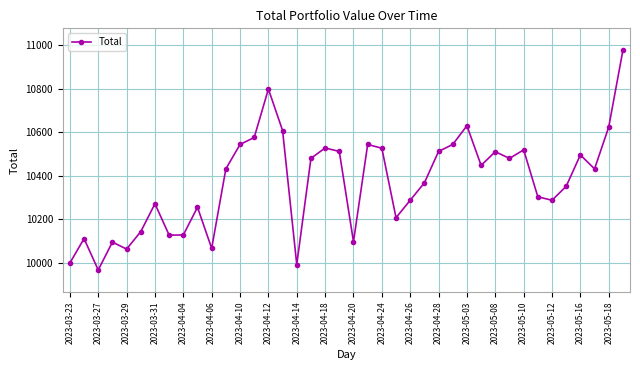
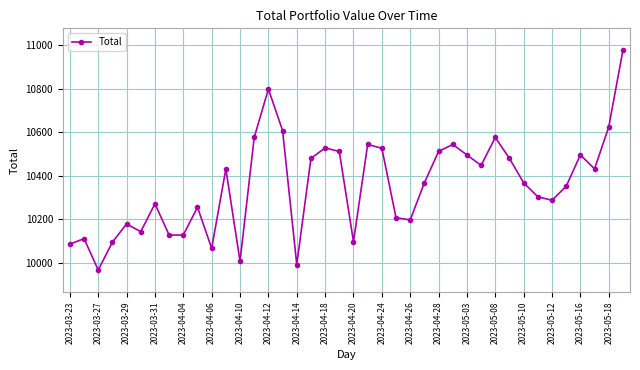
  {
-   "2023-03-23": 10000,
+   "2023-03-23": 10090,
    "2023-03-27": 9970,
-   "2023-03-29": 10060,
+   "2023-03-29": 10180,
    "2023-03-31": 10270,
    "2023-04-04": 10130,
    "2023-04-06": 10070,
-   "2023-04-10": 10540,
+   "2023-04-10": 10010,
    "2023-04-12": 10800,
    "2023-04-14": 9990,
    "2023-04-18": 10530,
    "2023-04-20": 10100,
    "2023-04-24": 10530,
-   "2023-04-26": 10290,
+   "2023-04-26": 10200,
    "2023-04-28": 10510,
-   "2023-05-03": 10630,
-   "2023-05-08": 10510,
-   "2023-05-10": 10520,
+   "2023-05-03": 10500,
+   "2023-05-08": 10580,
+   "2023-05-10": 10370,
    "2023-05-12": 10290,
    "2023-05-16": 10500,
    "2023-05-18": 10620
  }
